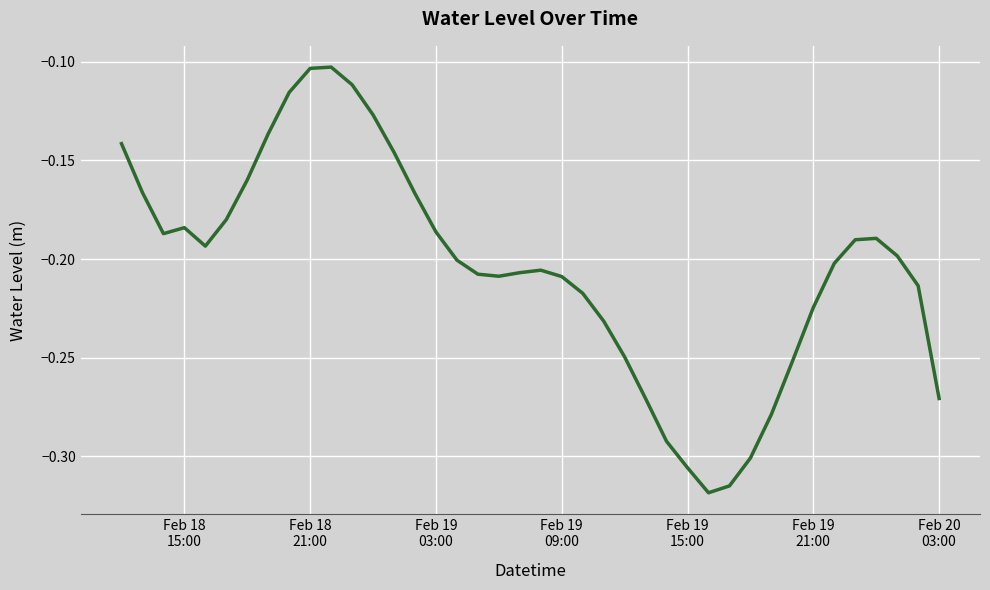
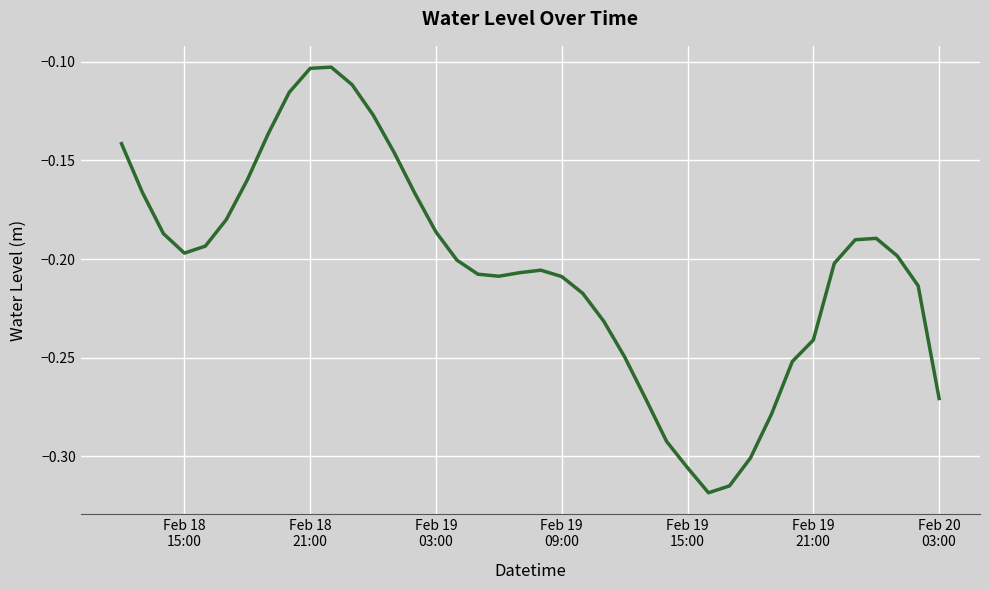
  {
-   "Feb 18 15:00": -0.184,
+   "Feb 18 15:00": -0.197,
    "Feb 18 21:00": -0.103,
    "Feb 19 03:00": -0.186,
    "Feb 19 09:00": -0.209,
    "Feb 19 15:00": -0.306,
-   "Feb 19 21:00": -0.225,
+   "Feb 19 21:00": -0.241,
    "Feb 20 03:00": -0.271
  }
